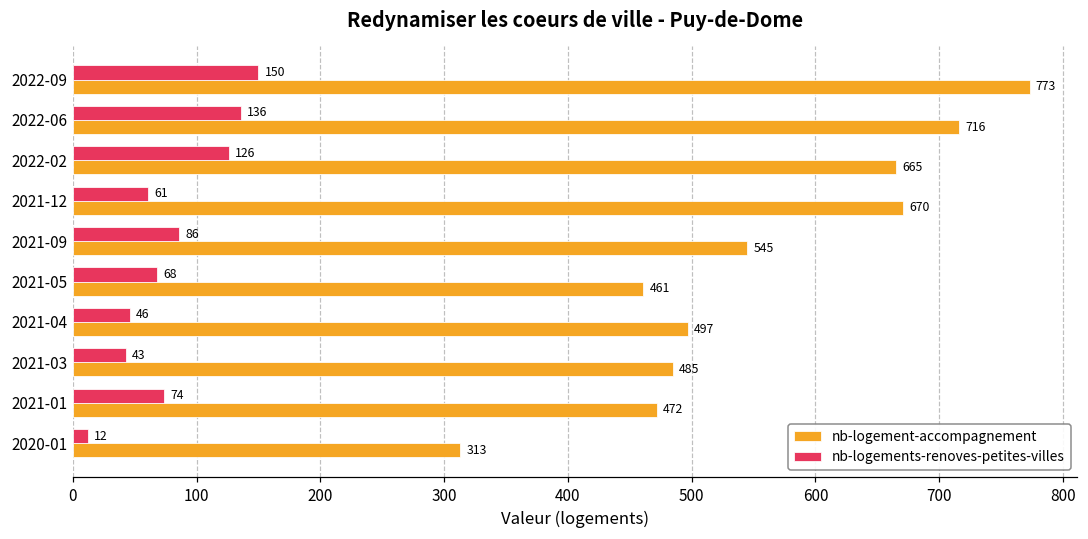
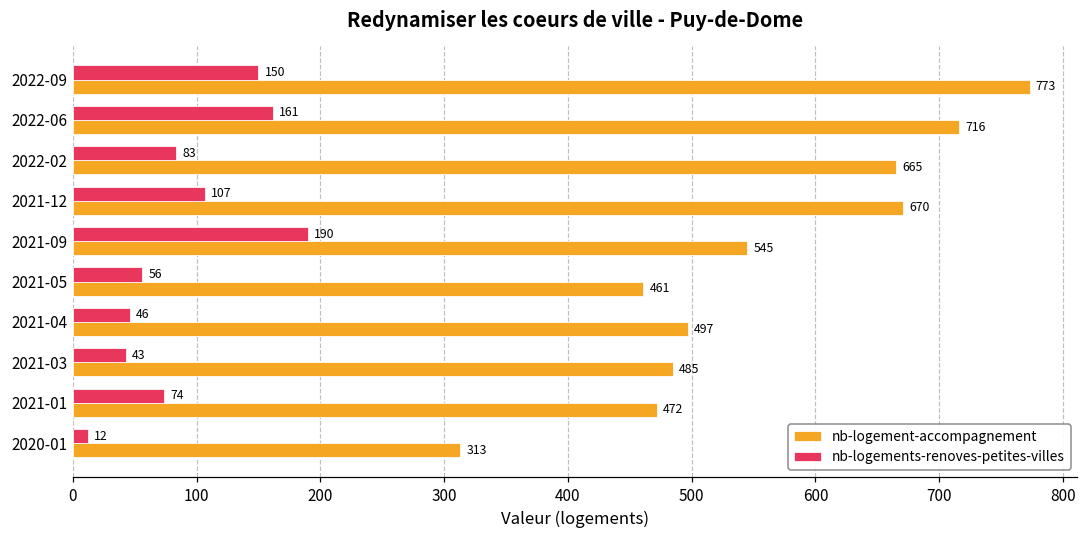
  {
    "nb-logement-accompagnement": {
      "2022-09": 773,
      "2022-06": 716,
      "2022-02": 665,
      "2021-12": 670,
      "2021-09": 545,
      "2021-05": 461,
      "2021-04": 497,
      "2021-03": 485,
      "2021-01": 472,
      "2020-01": 313
    },
    "nb-logements-renoves-petites-villes": {
      "2022-09": 150,
-     "2022-06": 136,
-     "2022-02": 126,
-     "2021-12": 61,
-     "2021-09": 86,
-     "2021-05": 68,
+     "2022-06": 161,
+     "2022-02": 83,
+     "2021-12": 107,
+     "2021-09": 190,
+     "2021-05": 56,
      "2021-04": 46,
      "2021-03": 43,
      "2021-01": 74,
      "2020-01": 12
    }
  }
